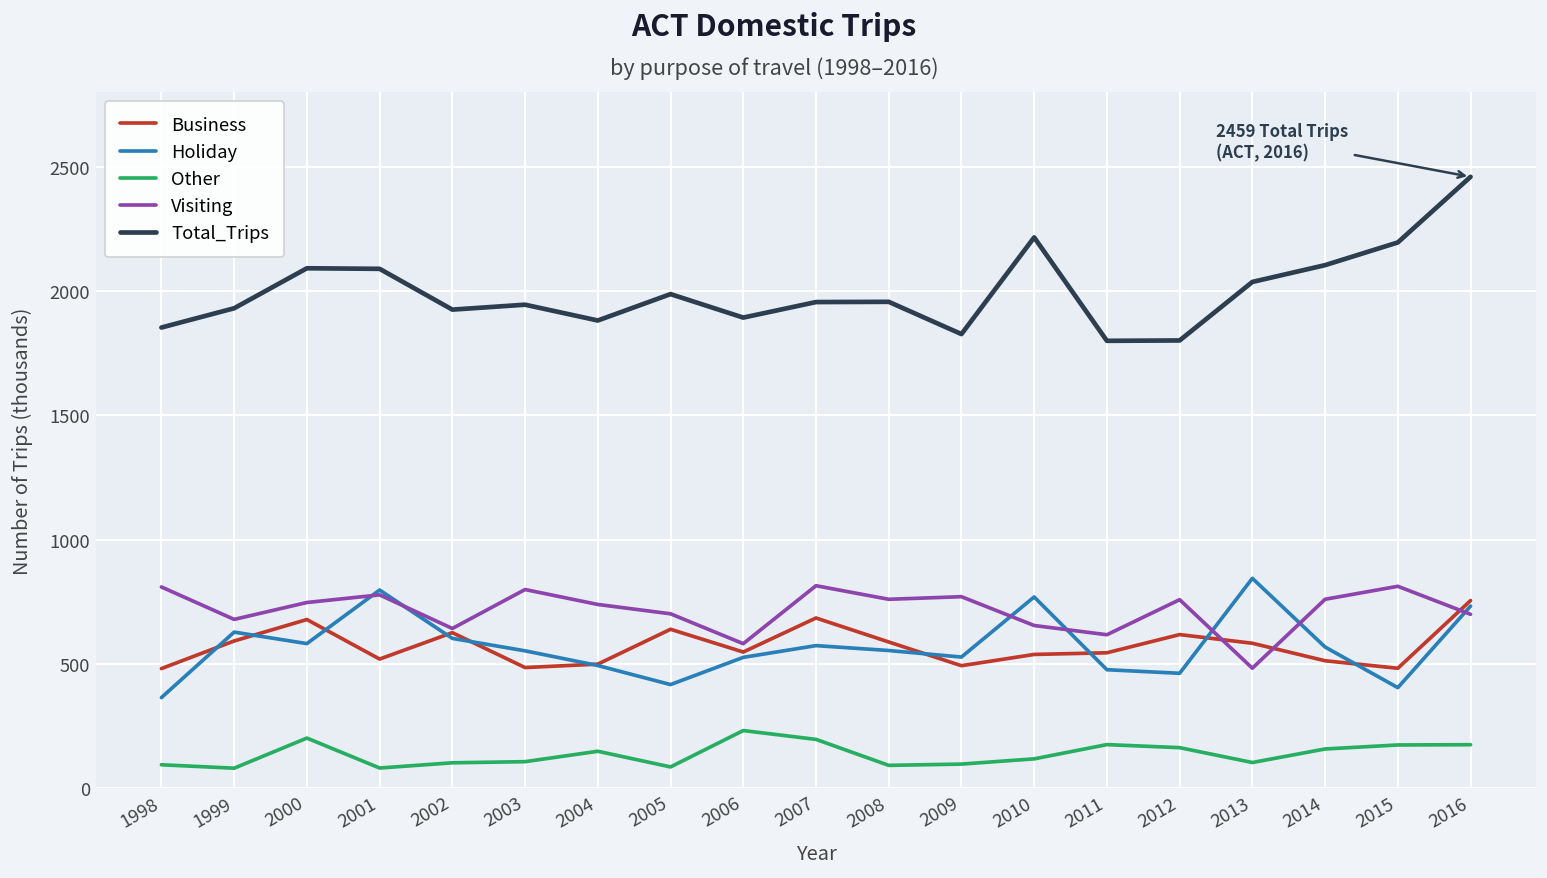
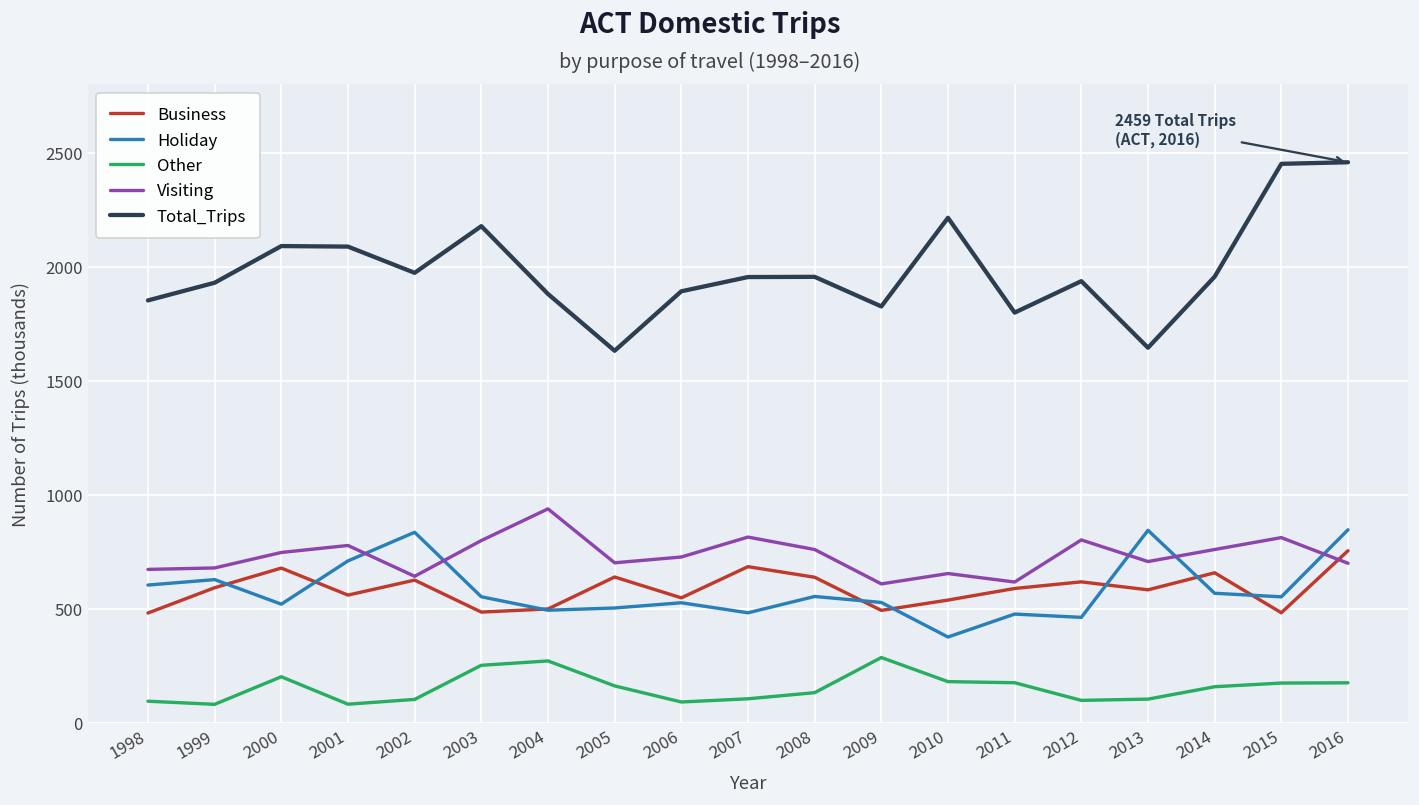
  {
    "Business": {
      "1998": 480,
      "1999": 590,
      "2000": 680,
-     "2001": 520,
+     "2001": 560,
      "2002": 630,
      "2003": 490,
      "2005": 640,
      "2006": 550,
      "2007": 680,
-     "2008": 590,
+     "2008": 640,
      "2009": 490,
      "2010": 540,
-     "2011": 540,
+     "2011": 590,
      "2012": 620,
      "2013": 580,
-     "2014": 510,
+     "2014": 660,
      "2015": 480,
      "2016": 750
    },
    "Holiday": {
-     "1998": 360,
+     "1998": 600,
      "1999": 630,
-     "2000": 580,
-     "2001": 800,
-     "2002": 600,
+     "2000": 520,
+     "2001": 710,
+     "2002": 840,
      "2003": 550,
-     "2005": 420,
+     "2005": 500,
      "2006": 530,
-     "2007": 570,
+     "2007": 480,
      "2008": 550,
      "2009": 530,
-     "2010": 770,
+     "2010": 380,
      "2011": 480,
      "2012": 460,
      "2013": 840,
      "2014": 570,
-     "2015": 400,
-     "2016": 730
+     "2015": 550,
+     "2016": 850
    },
    "Other": {
      "1998": 90,
      "1999": 80,
      "2000": 200,
      "2001": 80,
      "2002": 100,
-     "2003": 110,
-     "2004": 150,
-     "2005": 90,
-     "2006": 230,
-     "2007": 200,
-     "2008": 90,
-     "2009": 100,
-     "2010": 120,
+     "2003": 250,
+     "2004": 270,
+     "2005": 160,
+     "2006": 90,
+     "2007": 110,
+     "2008": 130,
+     "2009": 290,
+     "2010": 180,
      "2011": 180,
-     "2012": 160,
+     "2012": 100,
      "2013": 100,
      "2014": 160,
      "2015": 170,
      "2016": 180
    },
    "Visiting": {
-     "1998": 810,
+     "1998": 670,
      "1999": 680,
      "2000": 750,
      "2001": 780,
      "2002": 640,
      "2003": 800,
-     "2004": 740,
+     "2004": 940,
      "2005": 700,
-     "2006": 580,
+     "2006": 730,
      "2007": 810,
      "2008": 760,
-     "2009": 770,
+     "2009": 610,
      "2010": 650,
      "2011": 620,
-     "2012": 760,
-     "2013": 480,
+     "2012": 800,
+     "2013": 710,
      "2014": 760,
      "2015": 810,
      "2016": 700
    },
    "Total_Trips": {
      "1998": 1850,
      "1999": 1930,
      "2000": 2090,
      "2001": 2090,
-     "2002": 1920,
-     "2003": 1940,
+     "2002": 1970,
+     "2003": 2180,
      "2004": 1880,
-     "2005": 1990,
+     "2005": 1630,
      "2006": 1890,
      "2007": 1960,
      "2008": 1960,
      "2009": 1830,
      "2010": 2220,
      "2011": 1800,
-     "2012": 1800,
-     "2013": 2040,
-     "2014": 2100,
-     "2015": 2190
+     "2012": 1940,
+     "2013": 1650,
+     "2014": 1960,
+     "2015": 2450
    }
  }
